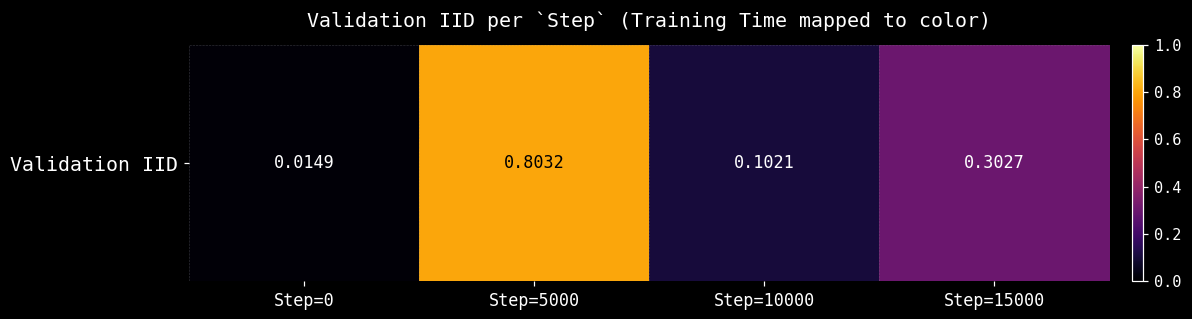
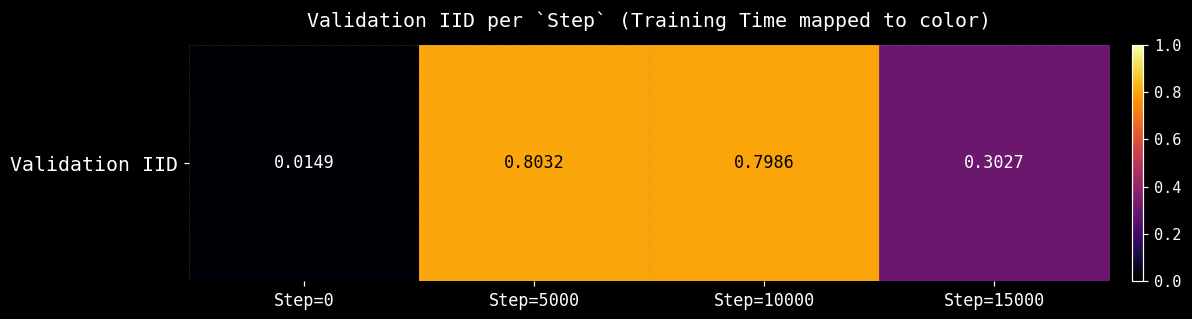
  {
    "Validation IID": {
      "Step=0": 0.0149,
      "Step=5000": 0.8032,
-     "Step=10000": 0.1021,
+     "Step=10000": 0.7986,
      "Step=15000": 0.3027
    }
  }
